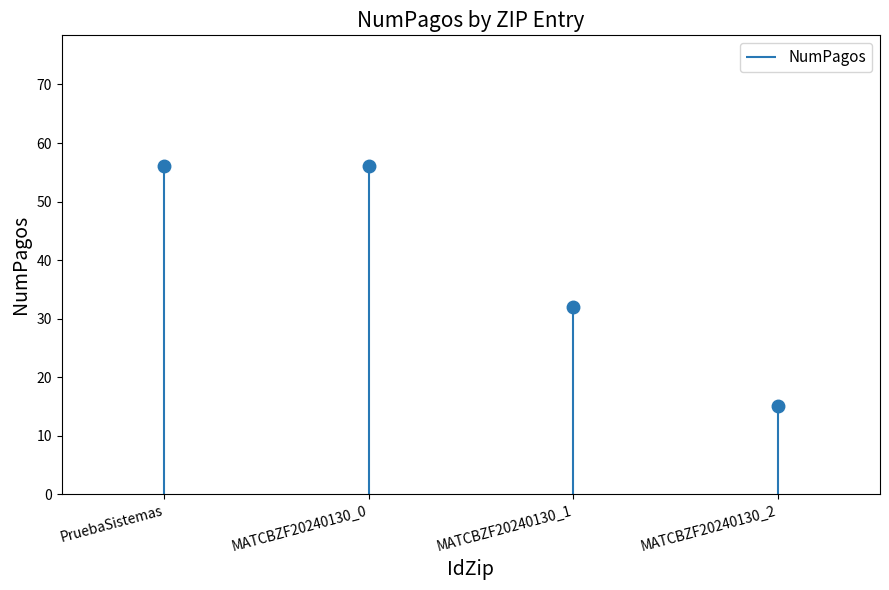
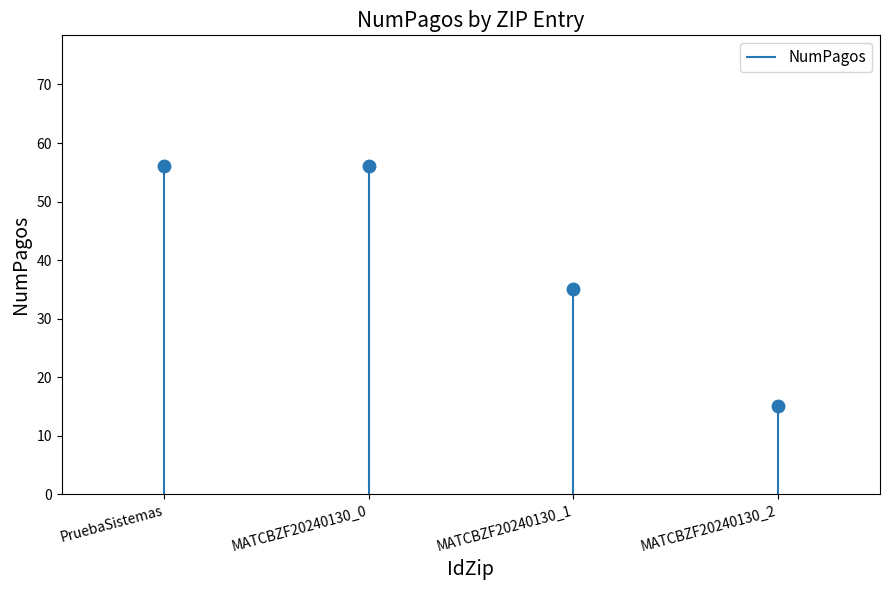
  {
    "PruebaSistemas": 56,
    "MATCBZF20240130_0": 56,
-   "MATCBZF20240130_1": 32,
+   "MATCBZF20240130_1": 35,
    "MATCBZF20240130_2": 15
  }
